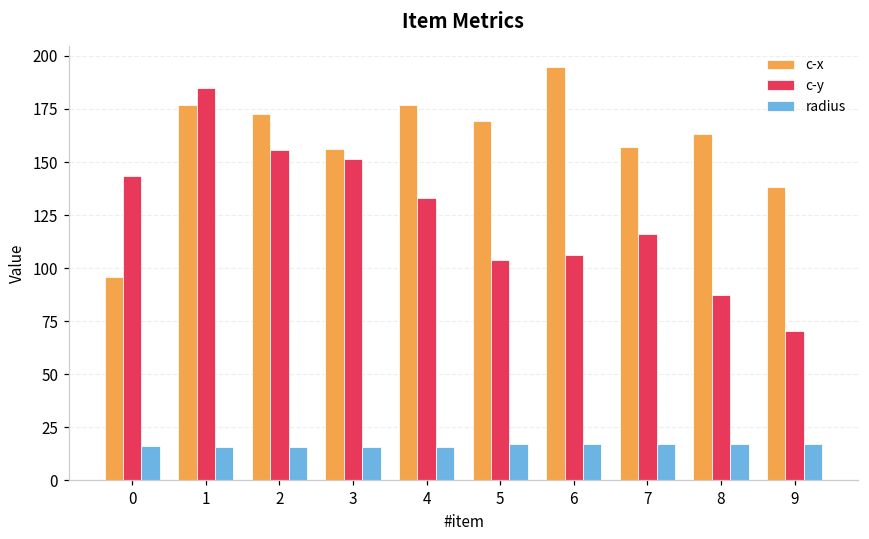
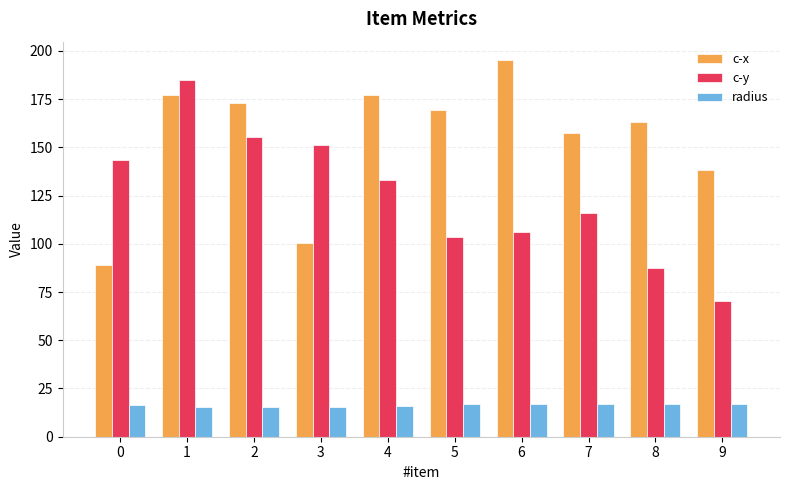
  {
    "c-x": {
-     "0": 96,
+     "0": 89,
      "1": 177,
      "2": 173,
-     "3": 156,
+     "3": 100,
      "4": 177,
      "5": 169,
      "6": 195,
      "7": 157,
      "8": 163,
      "9": 138
    },
    "c-y": {
      "0": 143,
      "1": 185,
      "2": 156,
      "3": 151,
      "4": 133,
      "5": 104,
      "6": 106,
      "7": 116,
      "8": 88,
      "9": 70
    },
    "radius": {
      "0": 16,
      "1": 16,
      "2": 16,
      "3": 16,
      "4": 16,
      "5": 17,
      "6": 17,
      "7": 17,
      "8": 17,
      "9": 17
    }
  }
